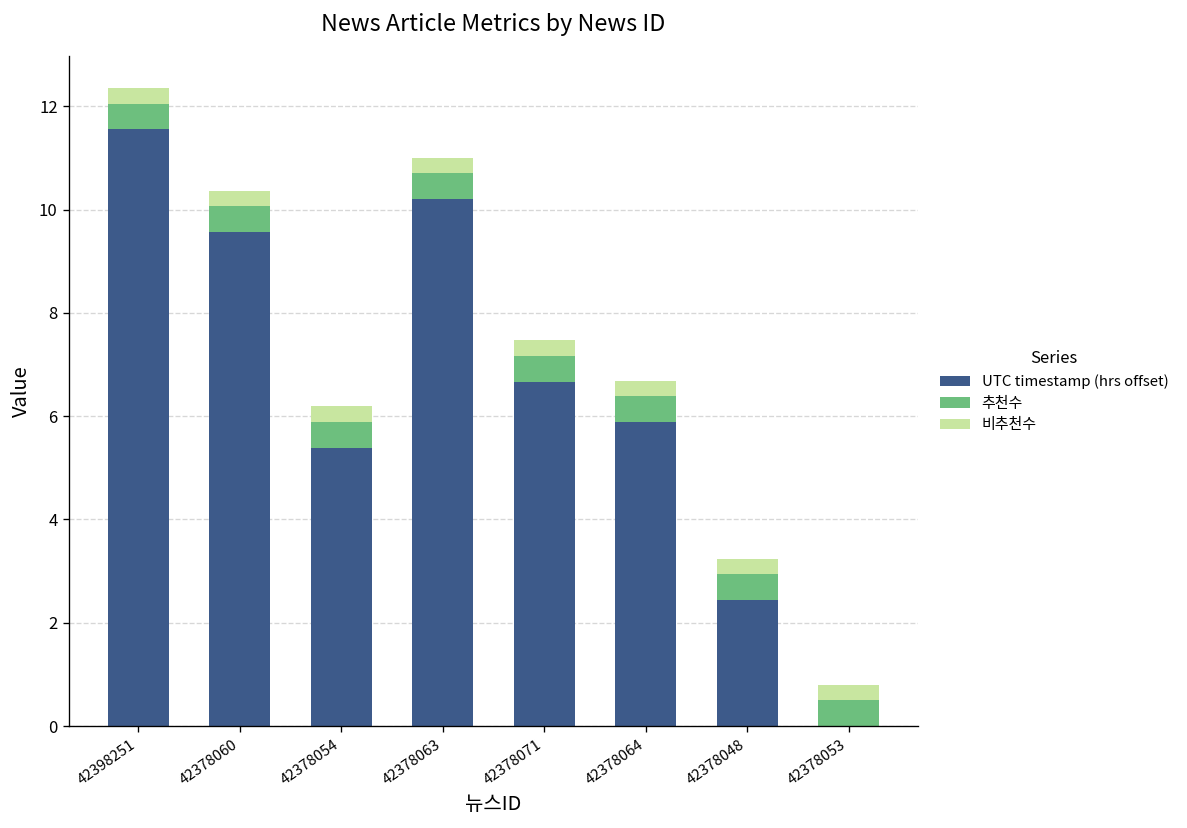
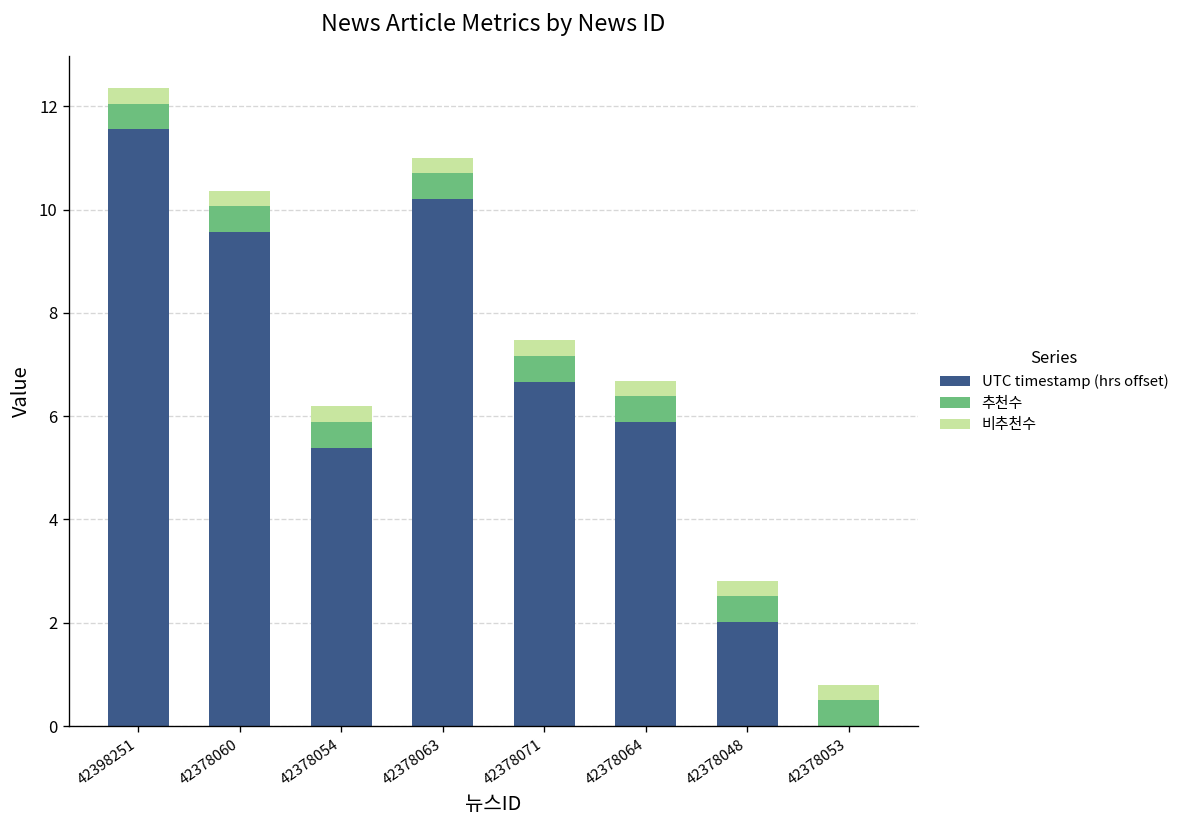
  {
    "UTC timestamp (hrs offset)": {
      "42398251": 11.6,
      "42378060": 9.6,
      "42378054": 5.4,
      "42378063": 10.2,
      "42378071": 6.7,
      "42378064": 5.9,
-     "42378048": 2.4,
+     "42378048": 2.0,
      "42378053": 0.0
    },
    "추천수": {
      "42398251": 0.5,
      "42378060": 0.5,
      "42378054": 0.5,
      "42378063": 0.5,
      "42378071": 0.5,
      "42378064": 0.5,
      "42378048": 0.5,
      "42378053": 0.5
    },
    "비추천수": {
      "42398251": 0.3,
      "42378060": 0.3,
      "42378054": 0.3,
      "42378063": 0.3,
      "42378071": 0.3,
      "42378064": 0.3,
      "42378048": 0.3,
      "42378053": 0.3
    }
  }
